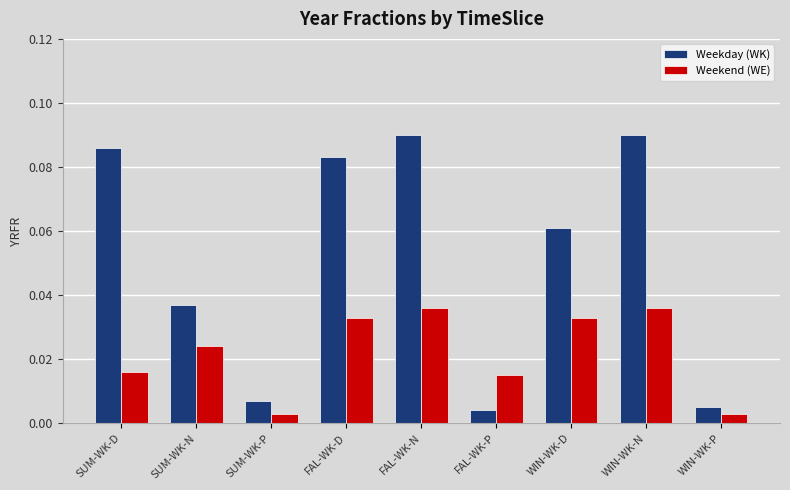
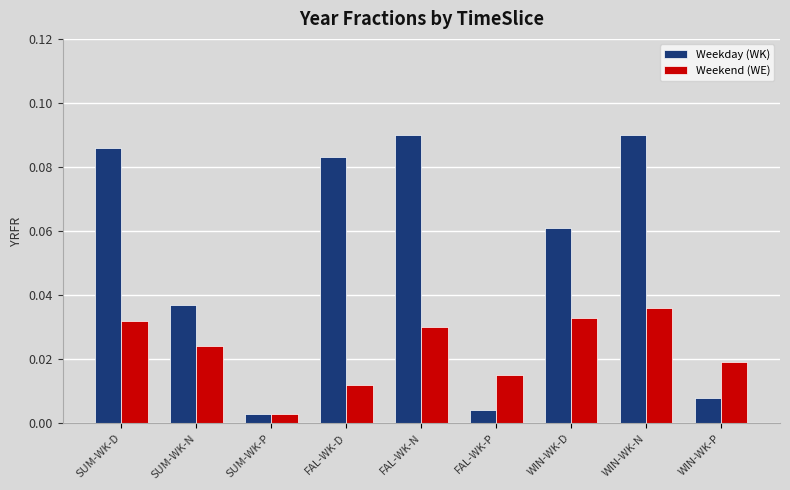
  {
    "Weekday (WK)": {
      "SUM-WK-D": 0.086,
      "SUM-WK-N": 0.037,
-     "SUM-WK-P": 0.007,
+     "SUM-WK-P": 0.003,
      "FAL-WK-D": 0.083,
      "FAL-WK-N": 0.090,
      "FAL-WK-P": 0.004,
      "WIN-WK-D": 0.061,
      "WIN-WK-N": 0.090,
-     "WIN-WK-P": 0.005
+     "WIN-WK-P": 0.008
    },
    "Weekend (WE)": {
-     "SUM-WK-D": 0.016,
+     "SUM-WK-D": 0.032,
      "SUM-WK-N": 0.024,
      "SUM-WK-P": 0.003,
-     "FAL-WK-D": 0.033,
-     "FAL-WK-N": 0.036,
+     "FAL-WK-D": 0.012,
+     "FAL-WK-N": 0.030,
      "FAL-WK-P": 0.015,
      "WIN-WK-D": 0.033,
      "WIN-WK-N": 0.036,
-     "WIN-WK-P": 0.003
+     "WIN-WK-P": 0.019
    }
  }
